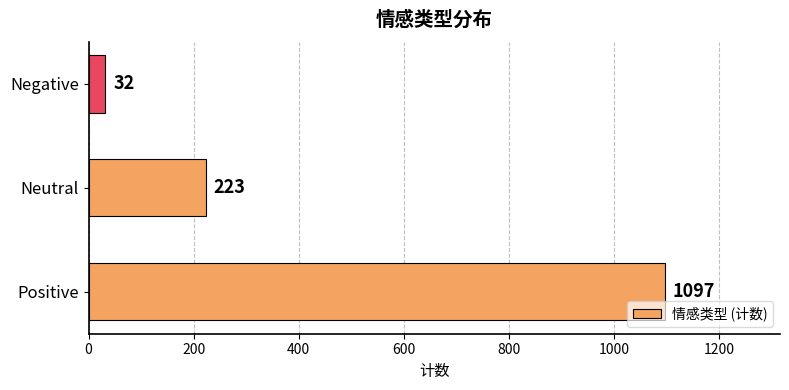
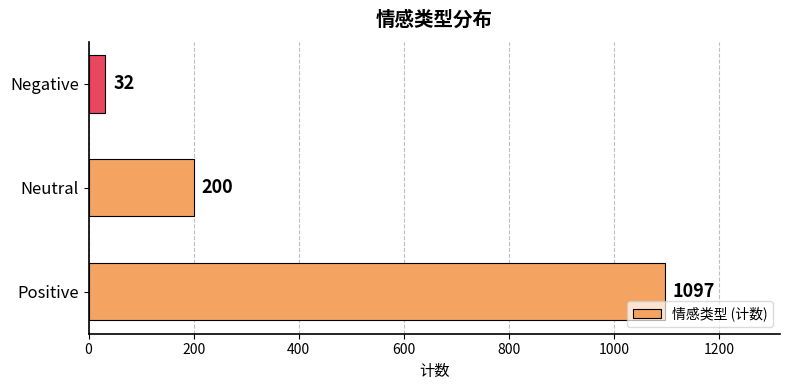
  {
    "Negative": 32,
-   "Neutral": 223
+   "Neutral": 200
  }
